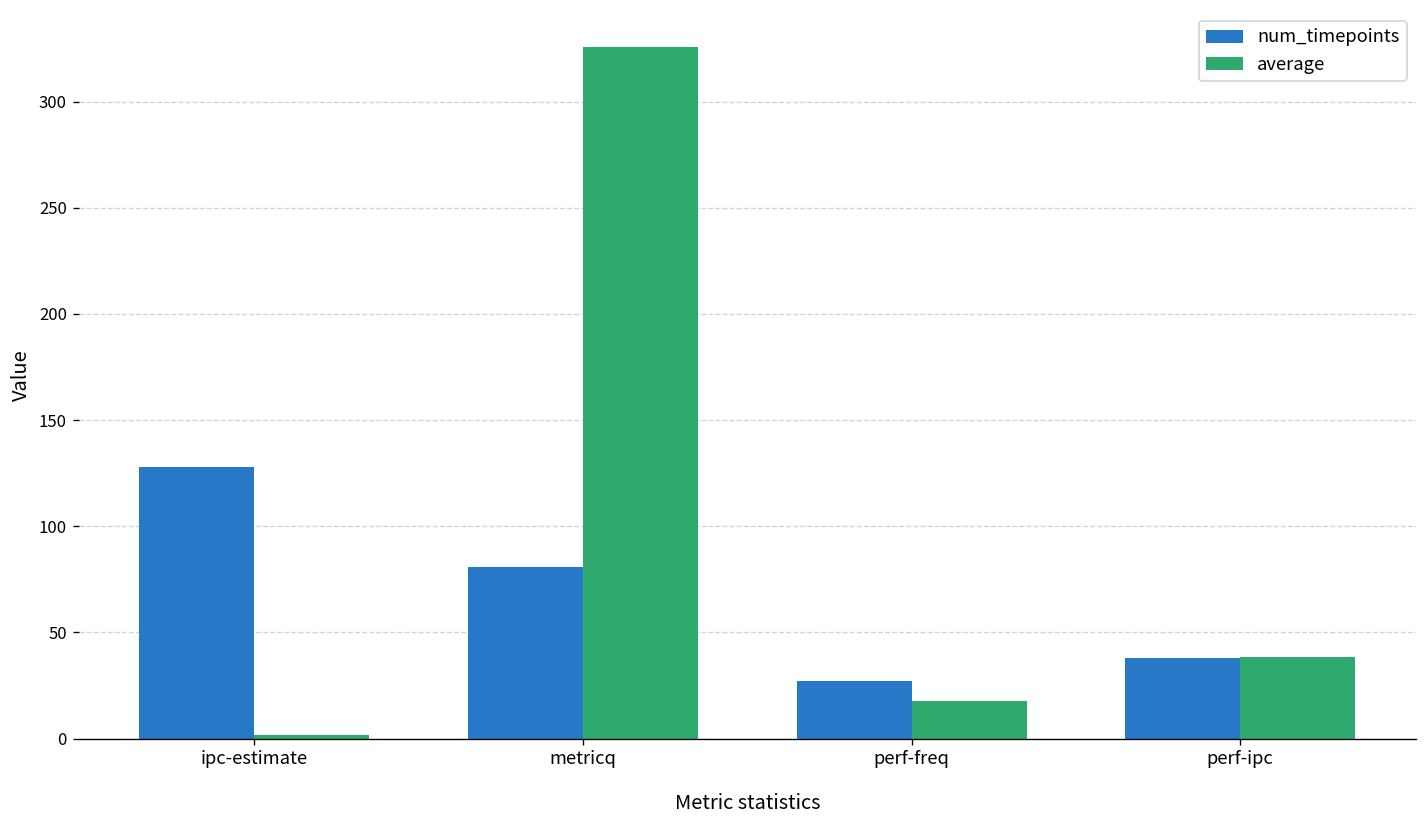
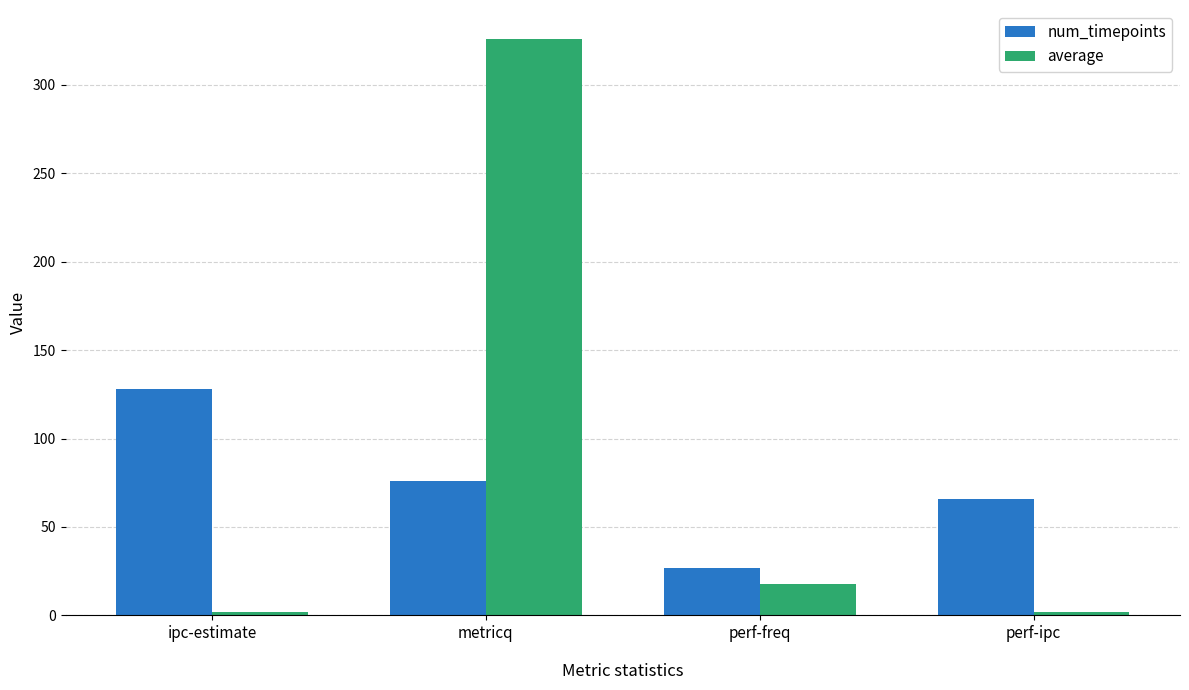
  {
    "num_timepoints": {
      "ipc-estimate": 128,
-     "metricq": 81,
+     "metricq": 76,
      "perf-freq": 27,
-     "perf-ipc": 38
+     "perf-ipc": 66
    },
    "average": {
      "ipc-estimate": 2,
      "metricq": 326,
      "perf-freq": 18,
-     "perf-ipc": 38
+     "perf-ipc": 2
    }
  }
